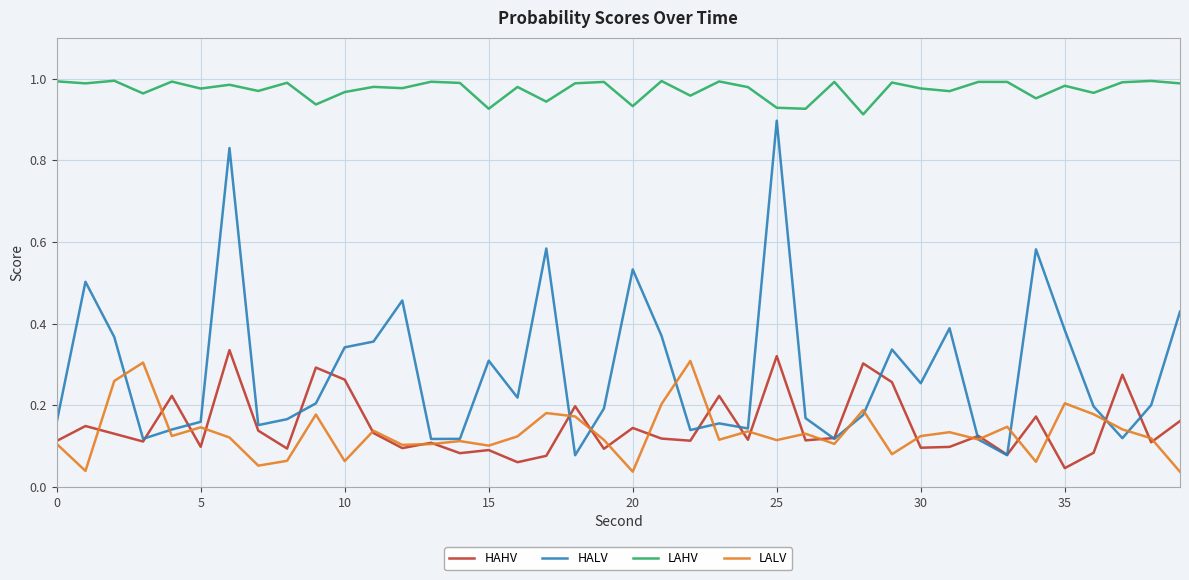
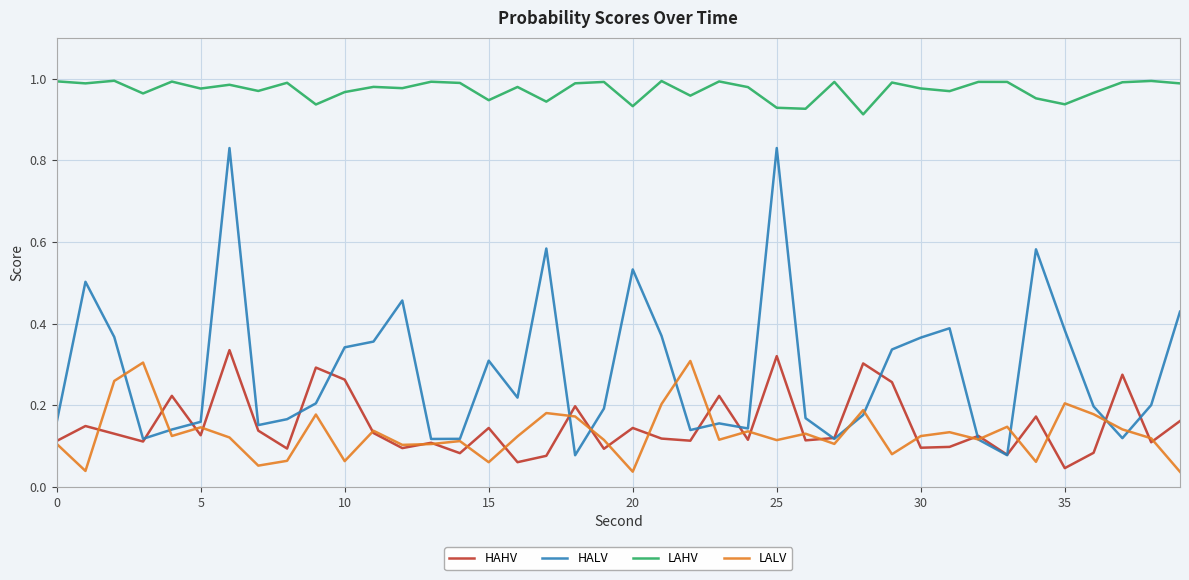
  {
    "HAHV": {
      "0": 0.11,
-     "5": 0.10,
+     "5": 0.13,
      "10": 0.26,
-     "15": 0.09,
+     "15": 0.14,
      "20": 0.14,
      "25": 0.32,
      "30": 0.10,
      "35": 0.05
    },
    "HALV": {
      "0": 0.16,
      "5": 0.16,
      "10": 0.34,
      "15": 0.31,
      "20": 0.53,
-     "25": 0.90,
-     "30": 0.25,
+     "25": 0.83,
+     "30": 0.37,
      "35": 0.38
    },
    "LAHV": {
      "0": 0.99,
      "5": 0.98,
      "10": 0.97,
-     "15": 0.93,
+     "15": 0.95,
      "20": 0.93,
      "25": 0.93,
      "30": 0.98,
-     "35": 0.98
+     "35": 0.94
    },
    "LALV": {
      "0": 0.11,
      "5": 0.15,
      "10": 0.06,
-     "15": 0.10,
+     "15": 0.06,
      "20": 0.04,
      "25": 0.11,
      "30": 0.12,
      "35": 0.20
    }
  }
